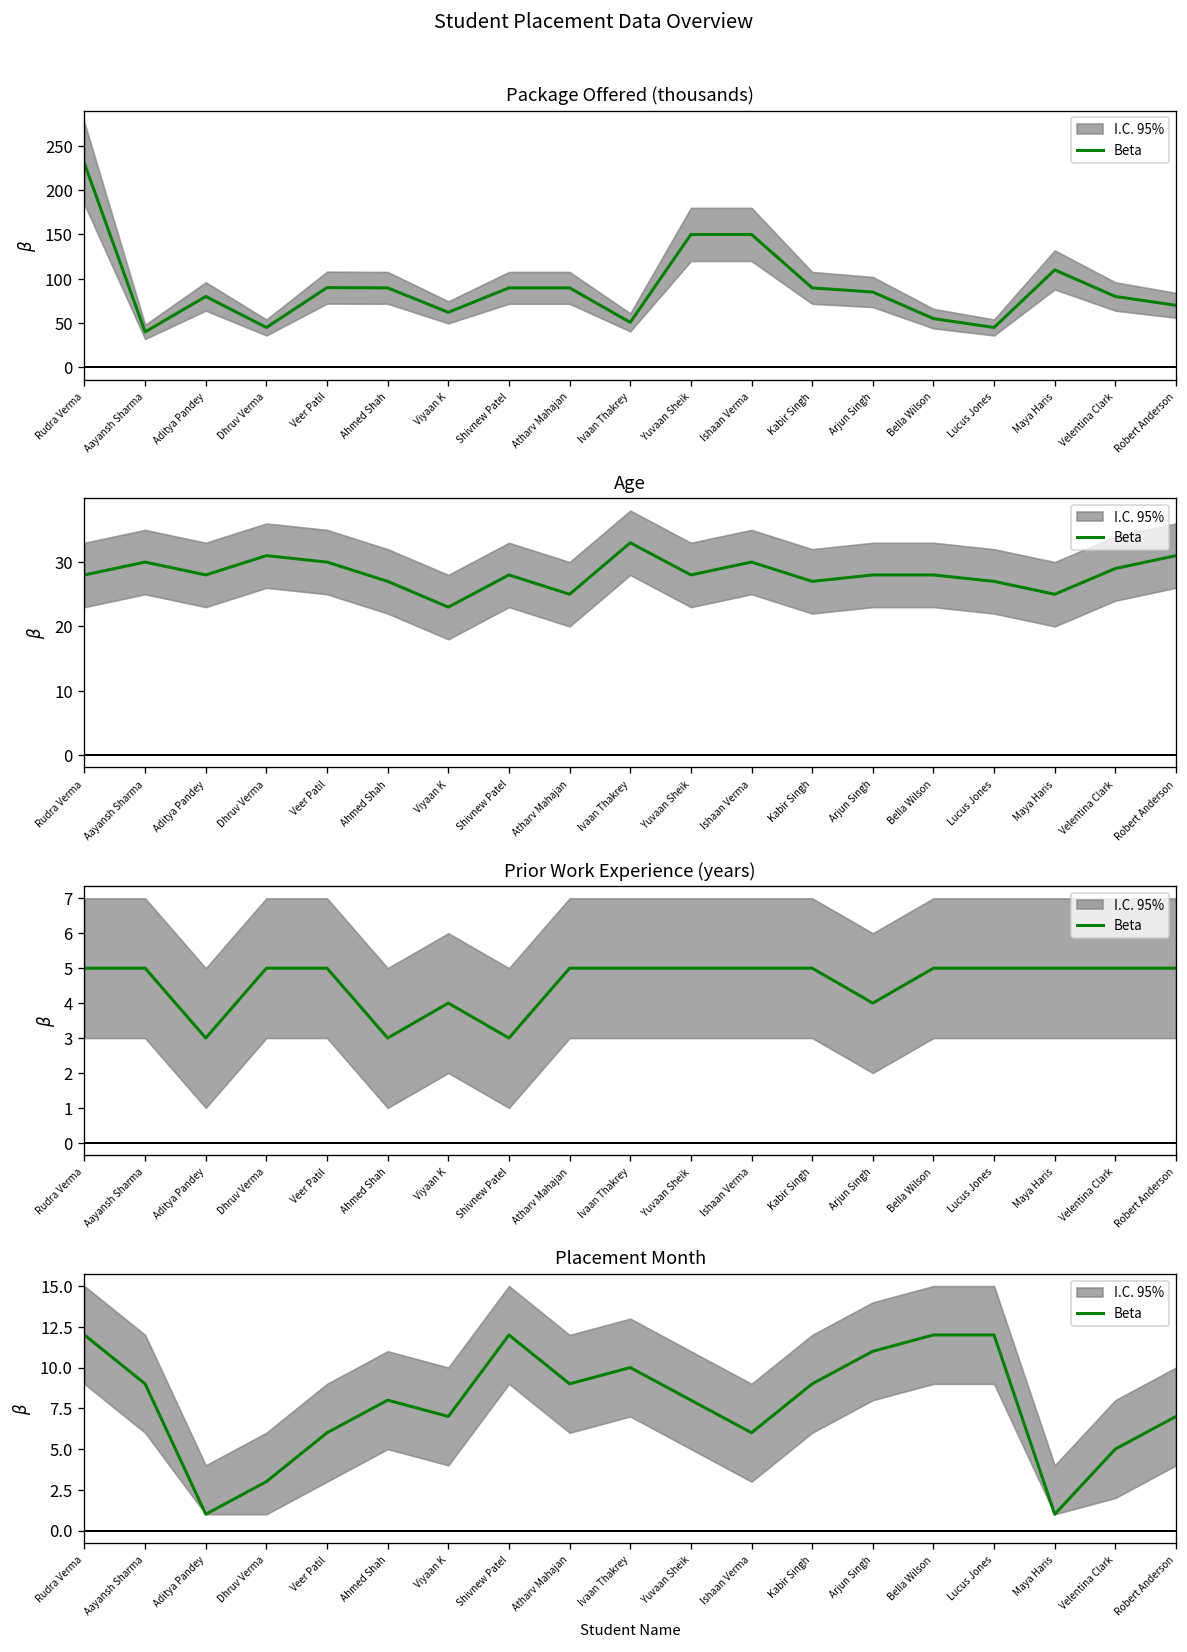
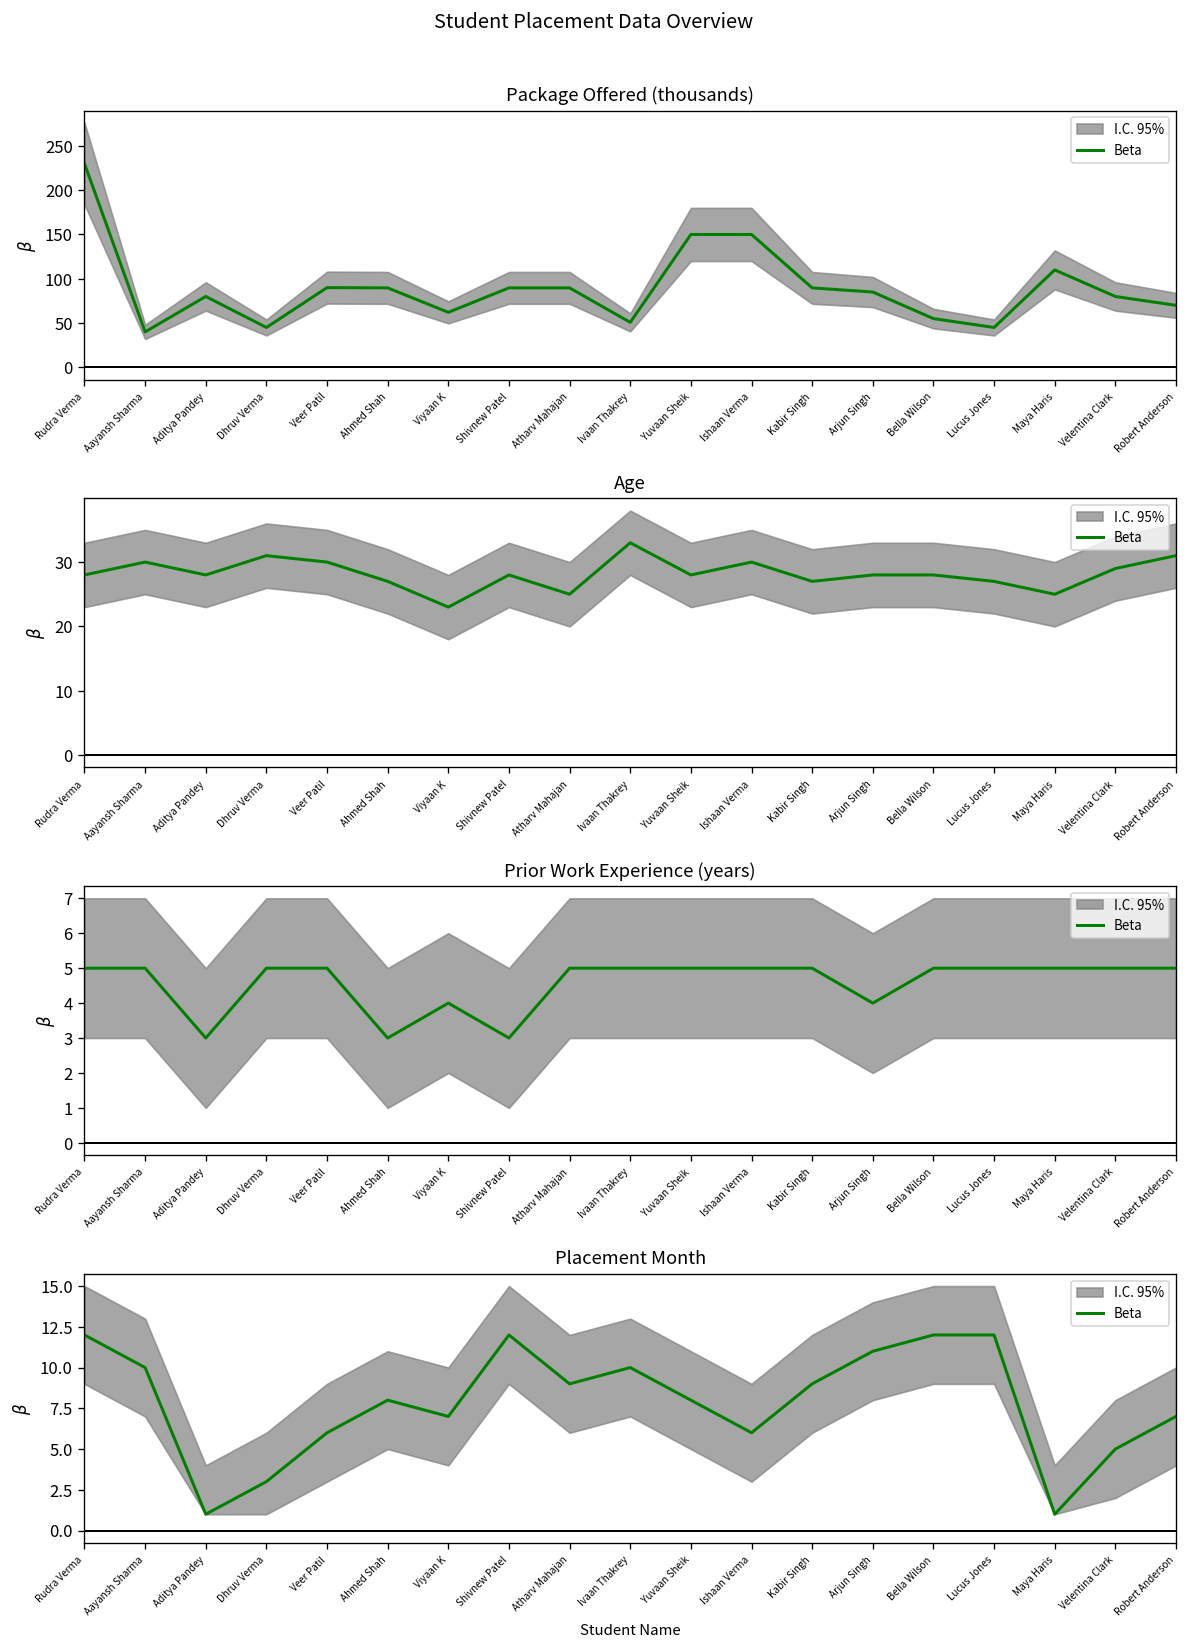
  {
    "Package Offered (thousands)": {
      "Beta": {
        "Rudra Verma": 230,
        "Aayansh Sharma": 40,
        "Aditya Pandey": 80,
        "Dhruv Verma": 50,
        "Veer Patil": 90,
        "Ahmed Shah": 90,
        "Viyaan K": 60,
        "Shivnew Patel": 90,
        "Atharv Mahajan": 90,
        "Ivaan Thakrey": 50,
        "Yuvaan Sheik": 150,
        "Ishaan Verma": 150,
        "Kabir Singh": 90,
        "Arjun Singh": 90,
        "Bella Wilson": 60,
        "Lucus Jones": 50,
        "Maya Haris": 110,
        "Velentina Clark": 80,
        "Robert Anderson": 70
      }
    },
    "Age": {
      "Beta": {
        "Rudra Verma": 28,
        "Aayansh Sharma": 30,
        "Aditya Pandey": 28,
        "Dhruv Verma": 31,
        "Veer Patil": 30,
        "Ahmed Shah": 27,
        "Viyaan K": 23,
        "Shivnew Patel": 28,
        "Atharv Mahajan": 25,
        "Ivaan Thakrey": 33,
        "Yuvaan Sheik": 28,
        "Ishaan Verma": 30,
        "Kabir Singh": 27,
        "Arjun Singh": 28,
        "Bella Wilson": 28,
        "Lucus Jones": 27,
        "Maya Haris": 25,
        "Velentina Clark": 29,
        "Robert Anderson": 31
      }
    },
    "Prior Work Experience (years)": {
      "Beta": {
        "Rudra Verma": 5.0,
        "Aayansh Sharma": 5.0,
        "Aditya Pandey": 3.0,
        "Dhruv Verma": 5.0,
        "Veer Patil": 5.0,
        "Ahmed Shah": 3.0,
        "Viyaan K": 4.0,
        "Shivnew Patel": 3.0,
        "Atharv Mahajan": 5.0,
        "Ivaan Thakrey": 5.0,
        "Yuvaan Sheik": 5.0,
        "Ishaan Verma": 5.0,
        "Kabir Singh": 5.0,
        "Arjun Singh": 4.0,
        "Bella Wilson": 5.0,
        "Lucus Jones": 5.0,
        "Maya Haris": 5.0,
        "Velentina Clark": 5.0,
        "Robert Anderson": 5.0
      }
    },
    "Placement Month": {
      "Beta": {
        "Rudra Verma": 12,
-       "Aayansh Sharma": 9,
+       "Aayansh Sharma": 10,
        "Aditya Pandey": 1,
        "Dhruv Verma": 3,
        "Veer Patil": 6,
        "Ahmed Shah": 8,
        "Viyaan K": 7,
        "Shivnew Patel": 12,
        "Atharv Mahajan": 9,
        "Ivaan Thakrey": 10,
        "Yuvaan Sheik": 8,
        "Ishaan Verma": 6,
        "Kabir Singh": 9,
        "Arjun Singh": 11,
        "Bella Wilson": 12,
        "Lucus Jones": 12,
        "Maya Haris": 1,
        "Velentina Clark": 5,
        "Robert Anderson": 7
      }
    }
  }
